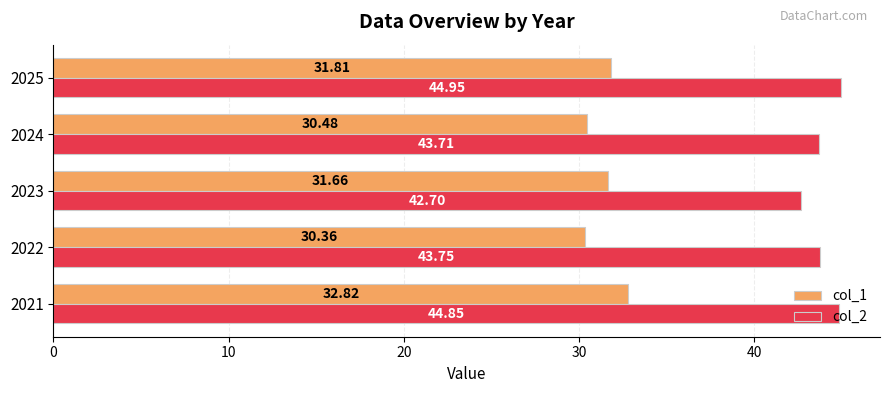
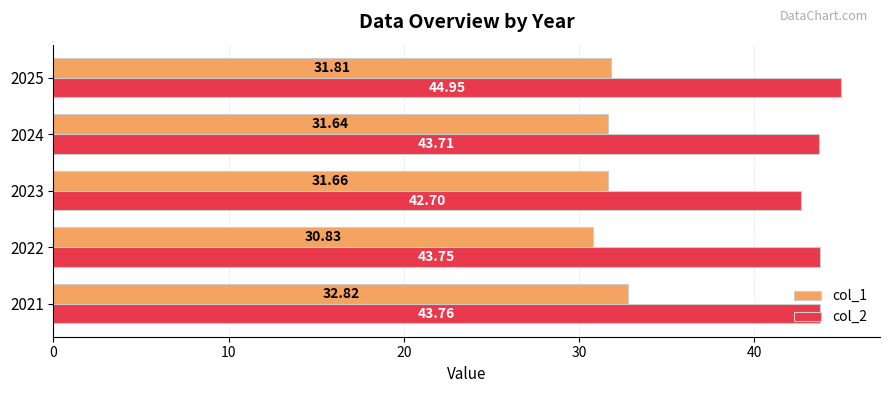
  {
    "col_1": {
      "2025": 31.81,
-     "2024": 30.48,
+     "2024": 31.64,
      "2023": 31.66,
-     "2022": 30.36,
+     "2022": 30.83,
      "2021": 32.82
    },
    "col_2": {
      "2025": 44.95,
      "2024": 43.71,
      "2023": 42.70,
      "2022": 43.75,
-     "2021": 44.85
+     "2021": 43.76
    }
  }
